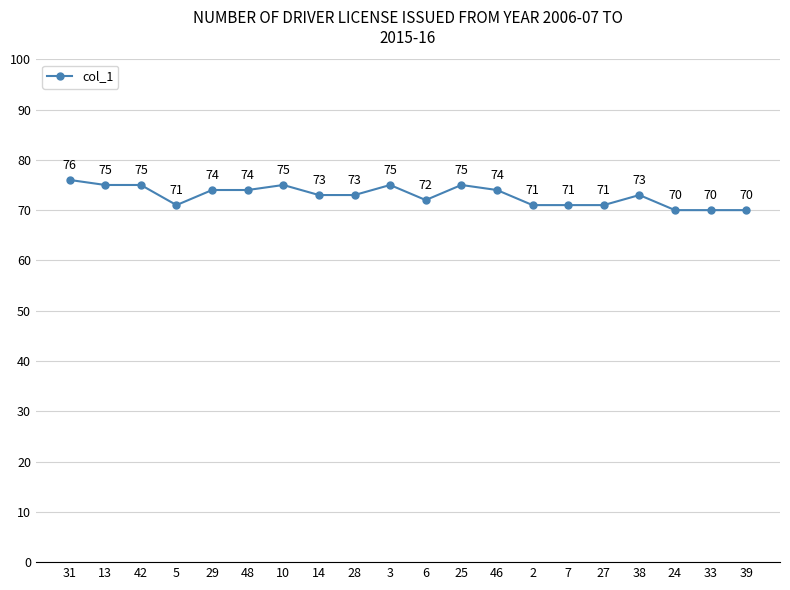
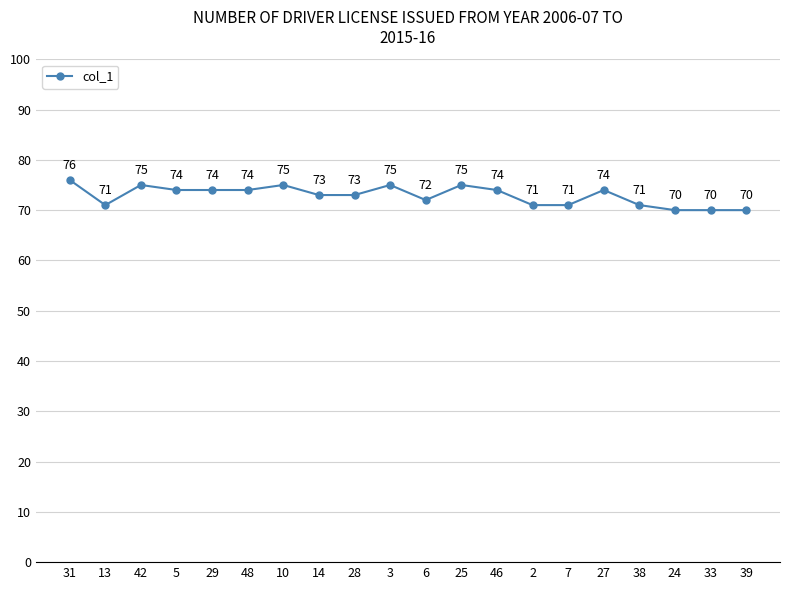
  {
    "31": 76,
-   "13": 75,
+   "13": 71,
    "42": 75,
-   "5": 71,
+   "5": 74,
    "29": 74,
    "48": 74,
    "10": 75,
    "14": 73,
    "28": 73,
    "3": 75,
    "6": 72,
    "25": 75,
    "46": 74,
    "2": 71,
    "7": 71,
-   "27": 71,
-   "38": 73,
+   "27": 74,
+   "38": 71,
    "24": 70,
    "33": 70,
    "39": 70
  }
